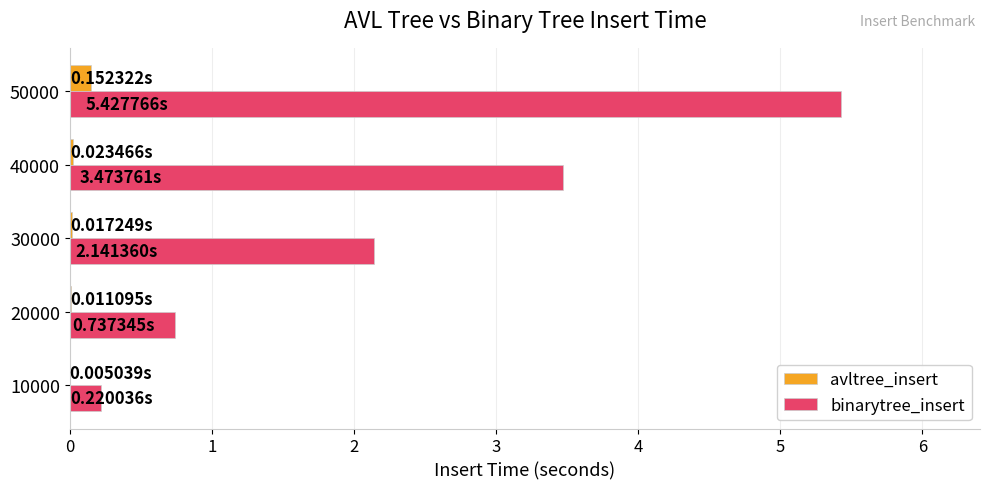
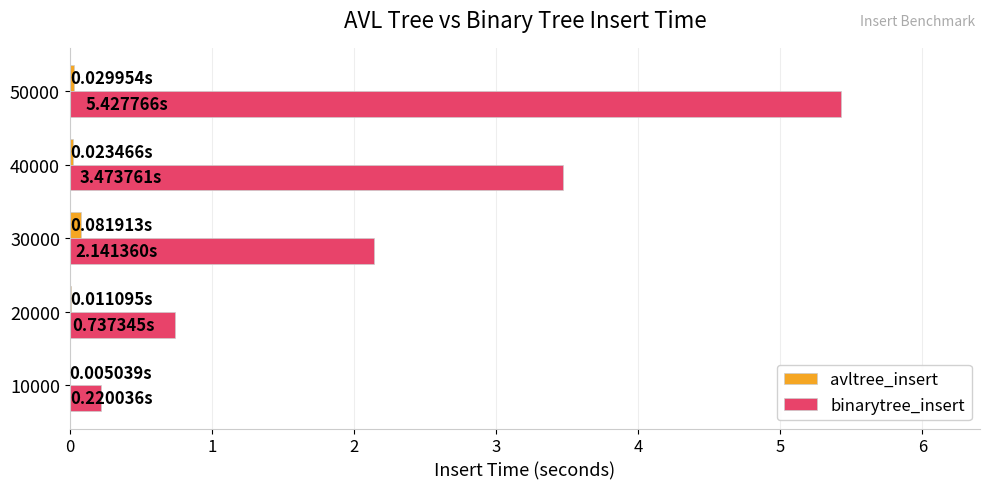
  {
    "avltree_insert": {
-     "50000": "0.152322s",
+     "50000": "0.029954s",
      "40000": "0.023466s",
-     "30000": "0.017249s",
+     "30000": "0.081913s",
      "20000": "0.011095s",
      "10000": "0.005039s"
    },
    "binarytree_insert": {
      "50000": "5.427766s",
      "40000": "3.473761s",
      "30000": "2.141360s",
      "20000": "0.737345s",
      "10000": "0.220036s"
    }
  }
